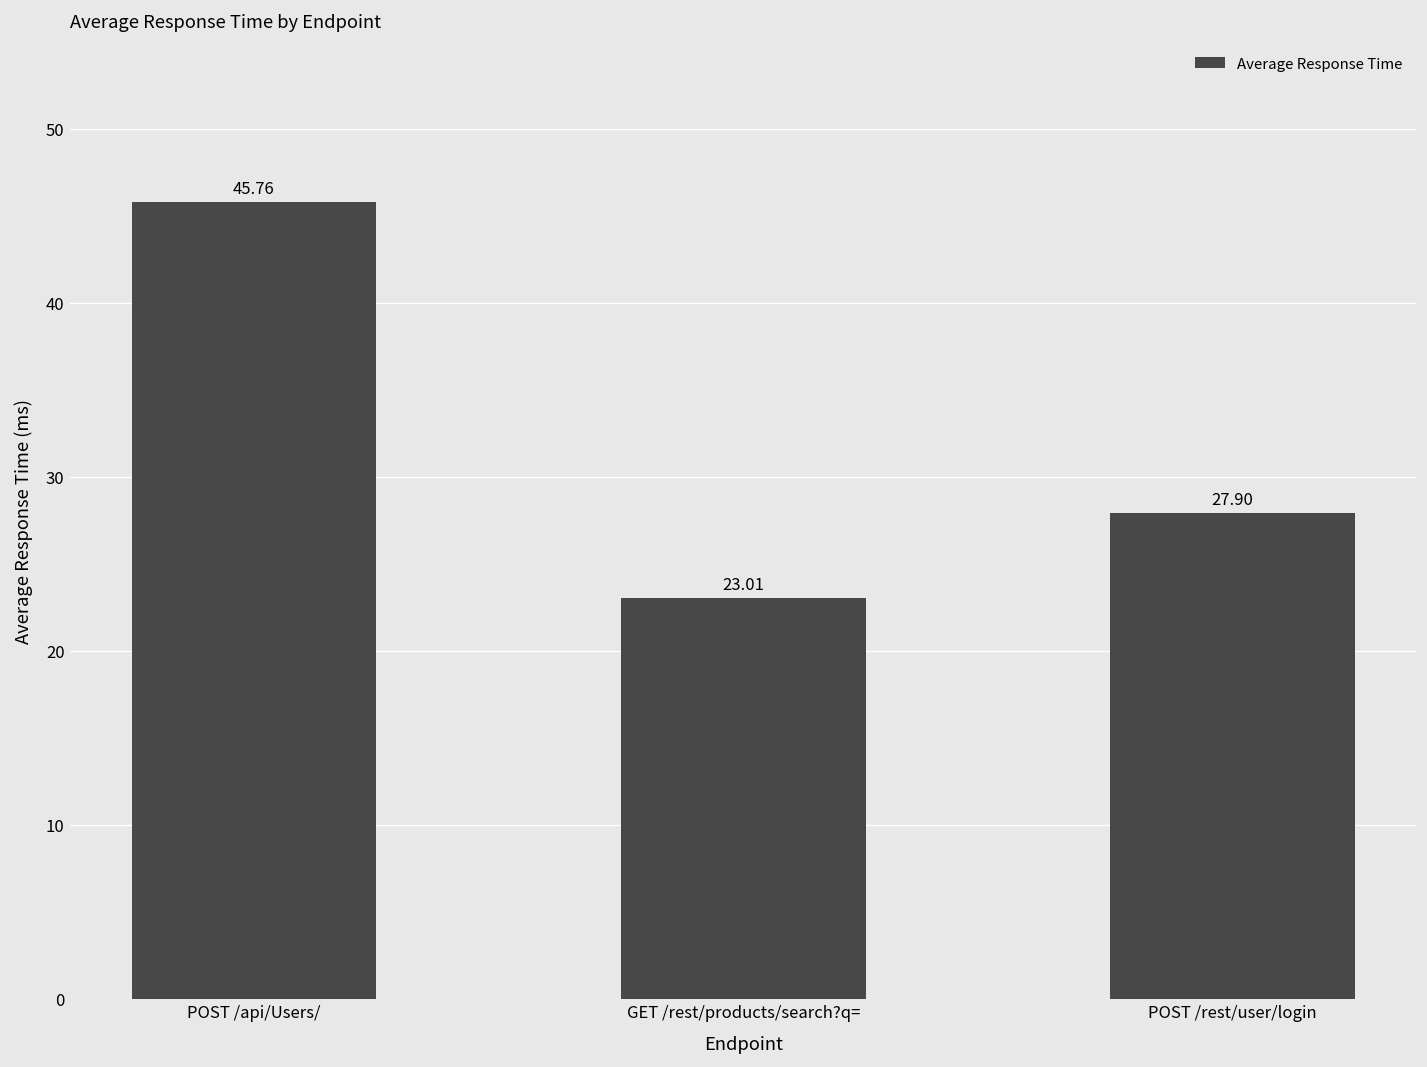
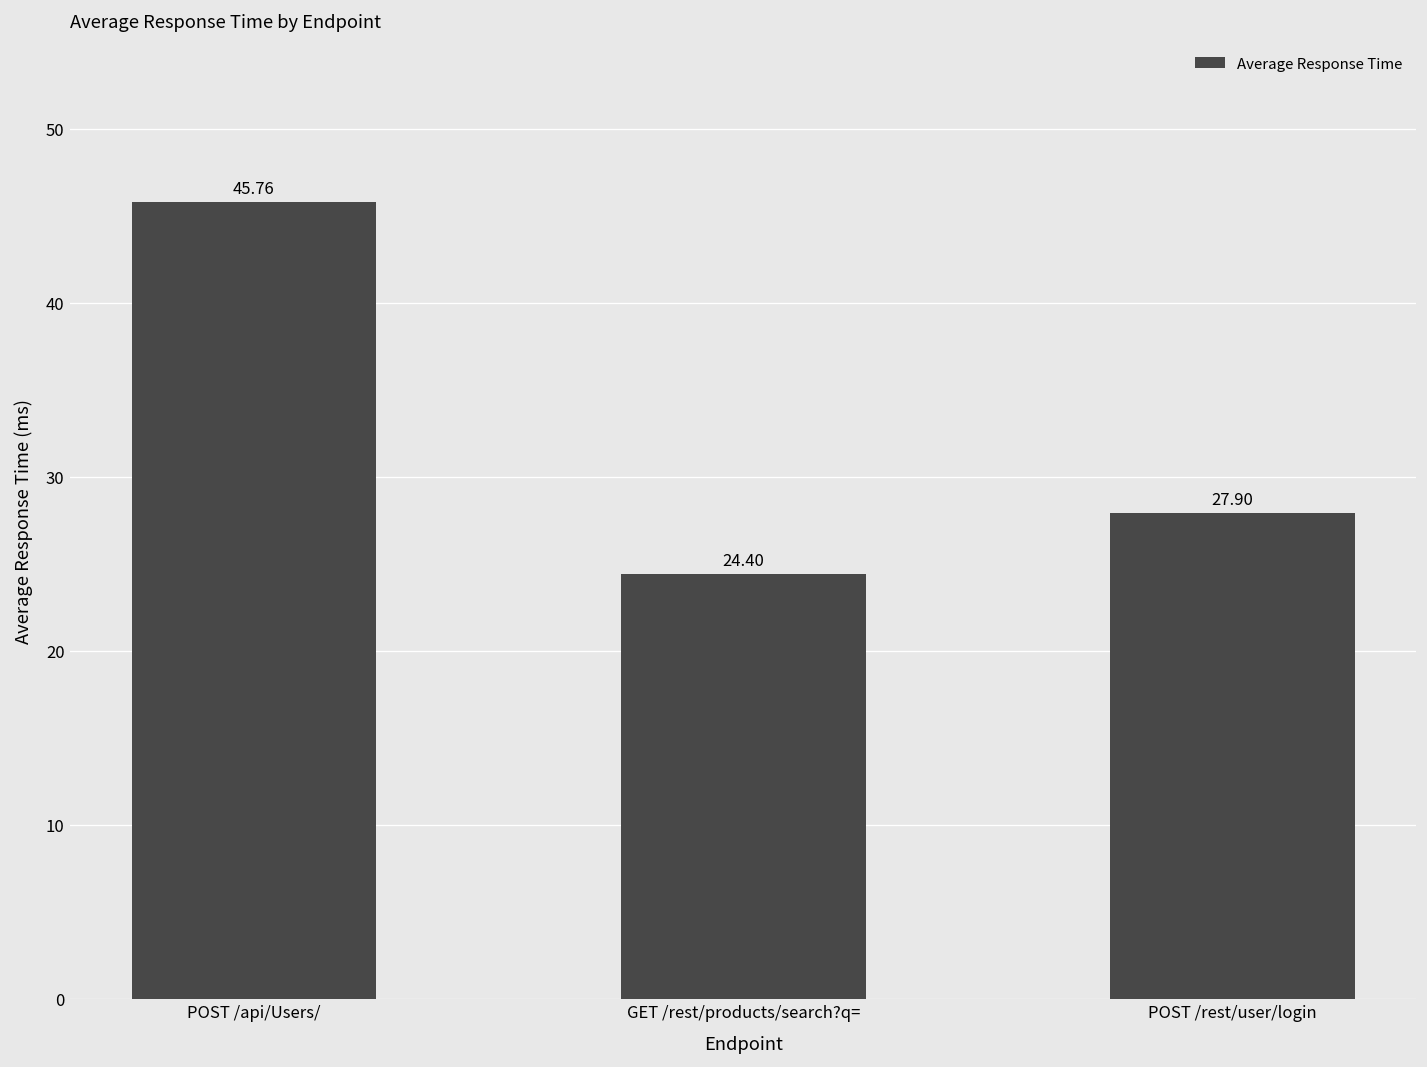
  {
    "POST /api/Users/": 45.76,
-   "GET /rest/products/search?q=": 23.01,
+   "GET /rest/products/search?q=": 24.40,
    "POST /rest/user/login": 27.90
  }
